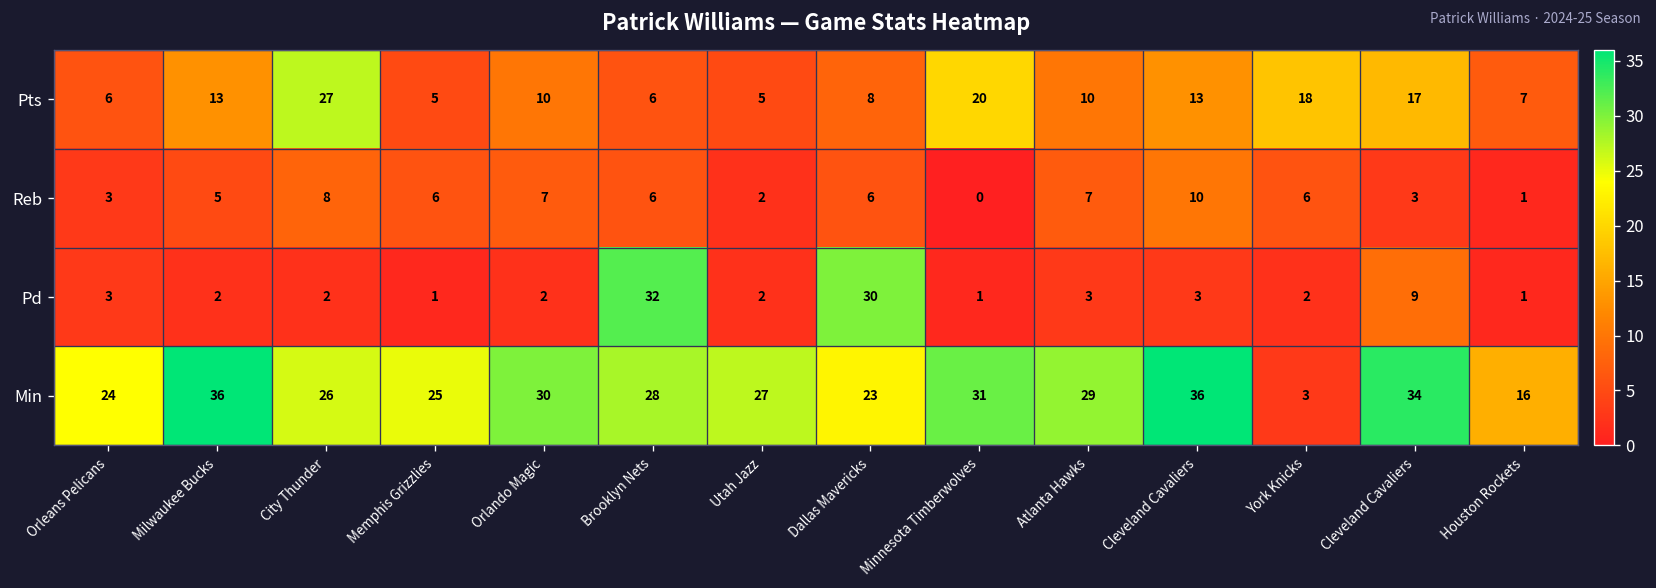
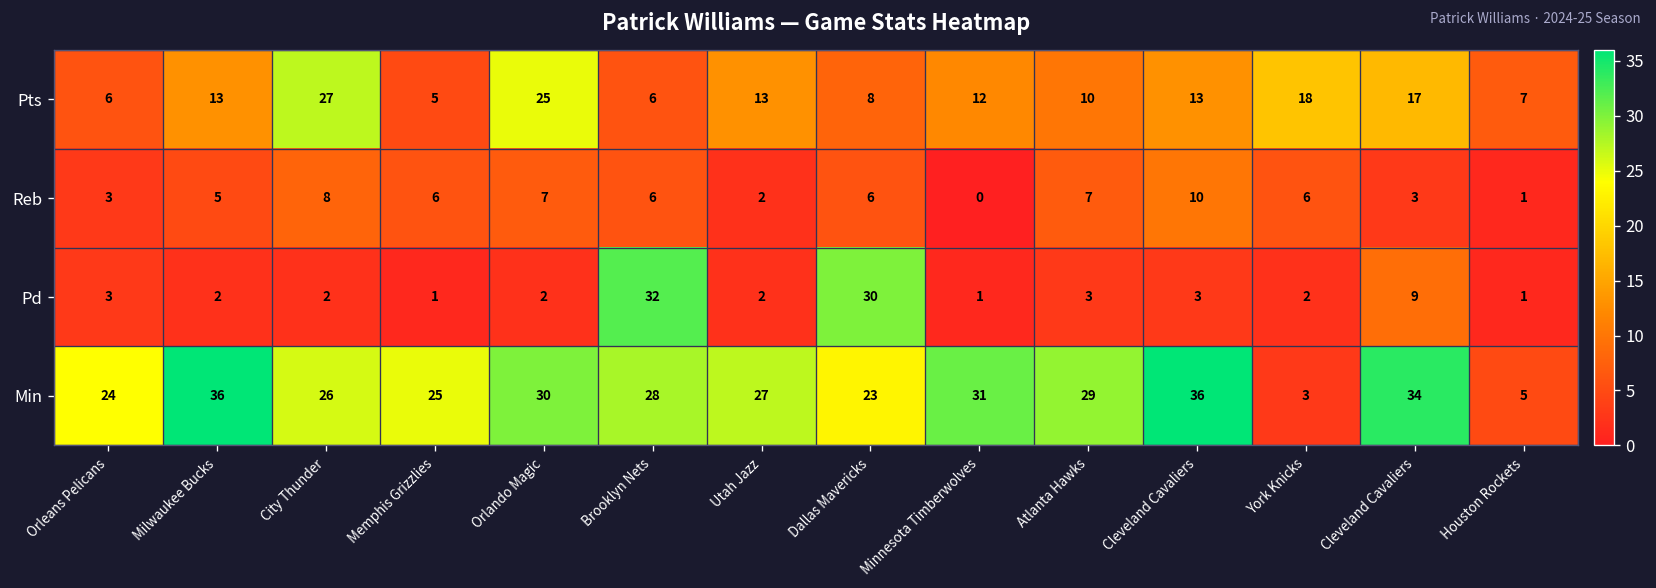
  {
    "Pts": {
      "Orleans Pelicans": 6,
      "Milwaukee Bucks": 13,
      "City Thunder": 27,
      "Memphis Grizzlies": 5,
-     "Orlando Magic": 10,
+     "Orlando Magic": 25,
      "Brooklyn Nets": 6,
-     "Utah Jazz": 5,
+     "Utah Jazz": 13,
      "Dallas Mavericks": 8,
-     "Minnesota Timberwolves": 20,
+     "Minnesota Timberwolves": 12,
      "Atlanta Hawks": 10,
      "York Knicks": 18,
      "Houston Rockets": 7
    },
    "Reb": {
      "Orleans Pelicans": 3,
      "Milwaukee Bucks": 5,
      "City Thunder": 8,
      "Memphis Grizzlies": 6,
      "Orlando Magic": 7,
      "Brooklyn Nets": 6,
      "Utah Jazz": 2,
      "Dallas Mavericks": 6,
      "Minnesota Timberwolves": 0,
      "Atlanta Hawks": 7,
      "York Knicks": 6,
      "Houston Rockets": 1
    },
    "Pd": {
      "Orleans Pelicans": 3,
      "Milwaukee Bucks": 2,
      "City Thunder": 2,
      "Memphis Grizzlies": 1,
      "Orlando Magic": 2,
      "Brooklyn Nets": 32,
      "Utah Jazz": 2,
      "Dallas Mavericks": 30,
      "Minnesota Timberwolves": 1,
      "Atlanta Hawks": 3,
      "York Knicks": 2,
      "Houston Rockets": 1
    },
    "Min": {
      "Orleans Pelicans": 24,
      "Milwaukee Bucks": 36,
      "City Thunder": 26,
      "Memphis Grizzlies": 25,
      "Orlando Magic": 30,
      "Brooklyn Nets": 28,
      "Utah Jazz": 27,
      "Dallas Mavericks": 23,
      "Minnesota Timberwolves": 31,
      "Atlanta Hawks": 29,
      "York Knicks": 3,
-     "Houston Rockets": 16
+     "Houston Rockets": 5
    }
  }
